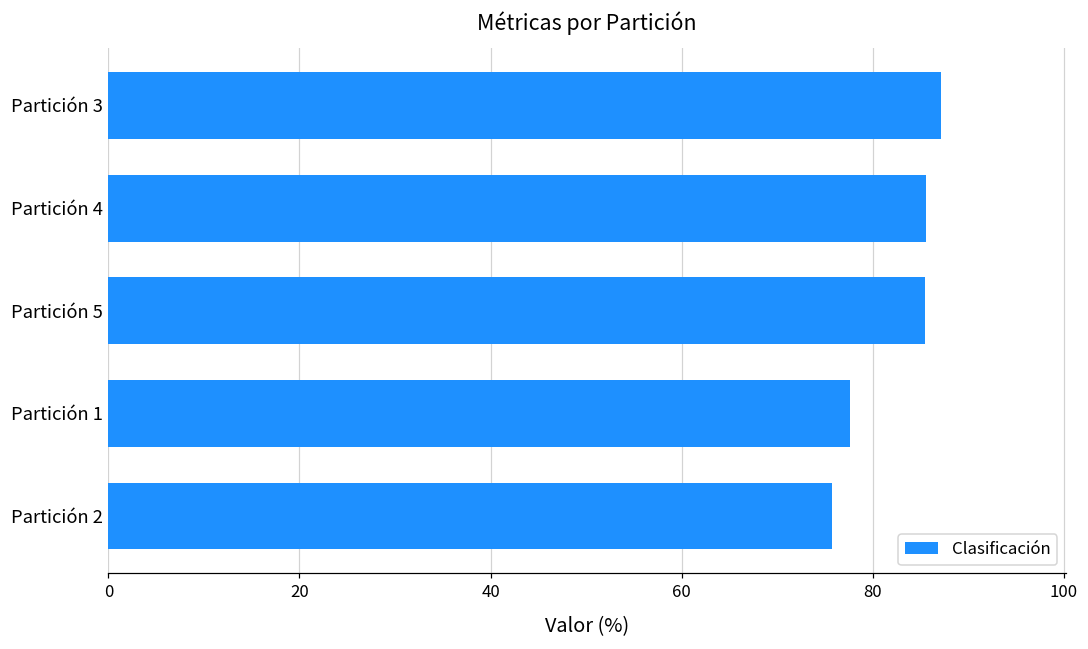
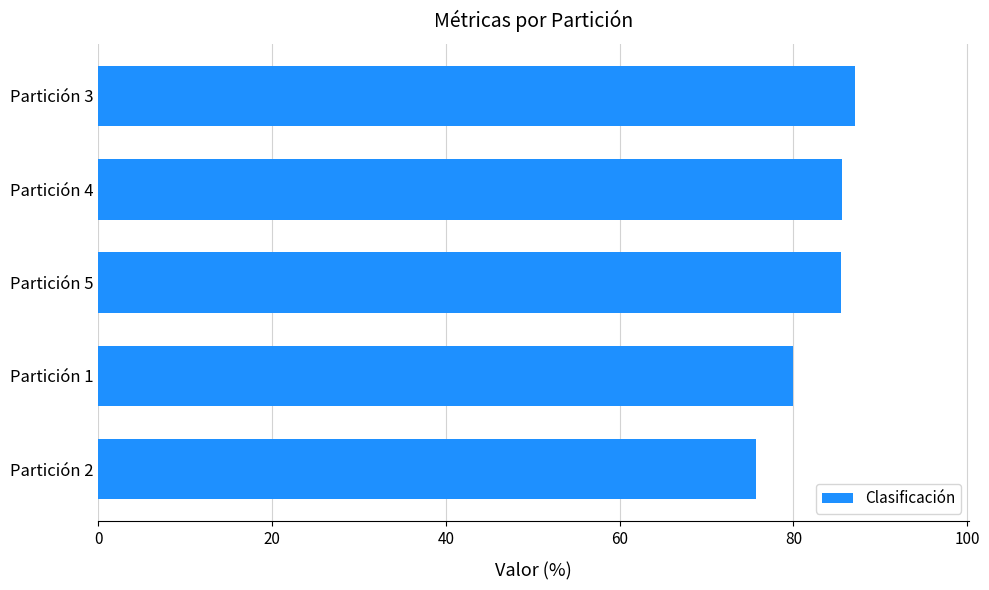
  {
    "Partición 3": 87,
    "Partición 4": 86,
    "Partición 5": 86,
-   "Partición 1": 78,
+   "Partición 1": 80,
    "Partición 2": 76
  }
